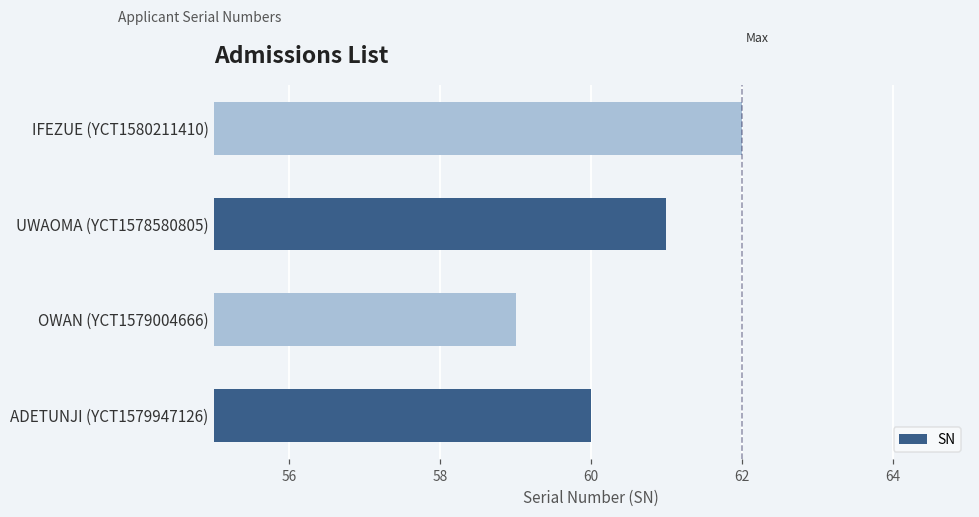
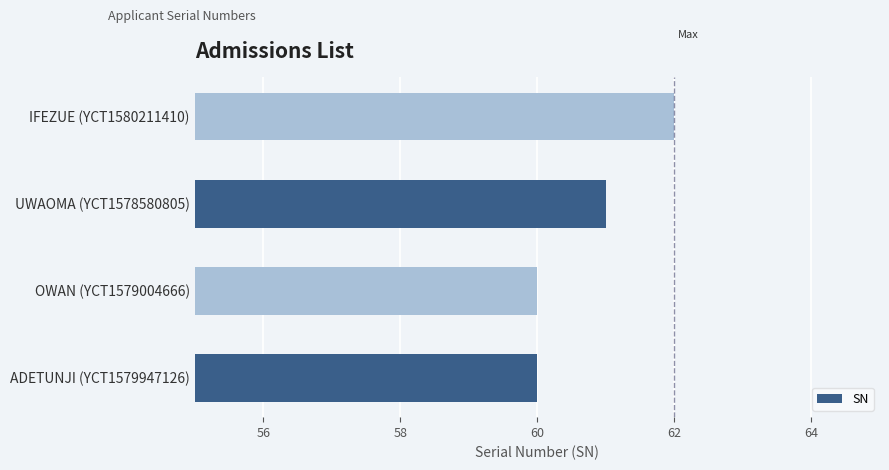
  {
    "IFEZUE (YCT1580211410)": 62,
    "UWAOMA (YCT1578580805)": 61,
-   "OWAN (YCT1579004666)": 59,
+   "OWAN (YCT1579004666)": 60,
    "ADETUNJI (YCT1579947126)": 60
  }
